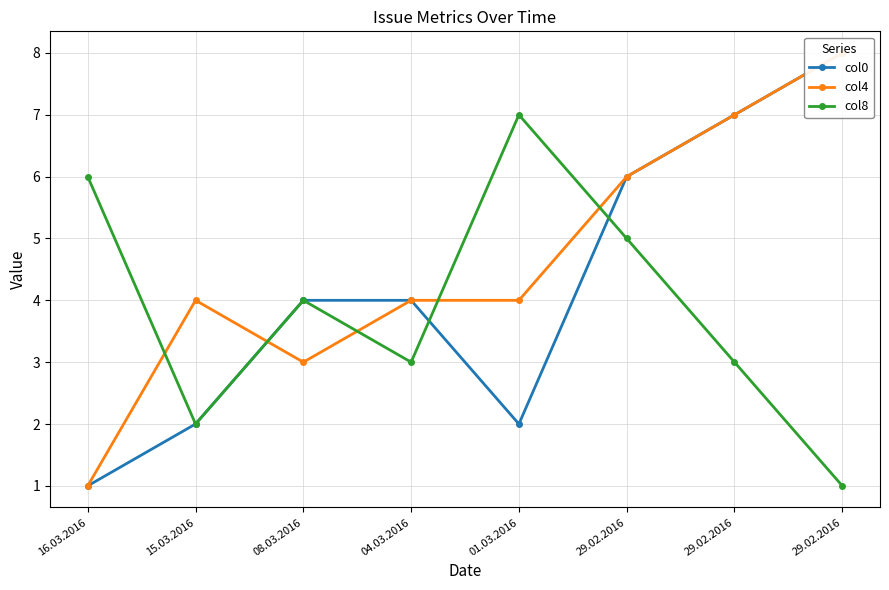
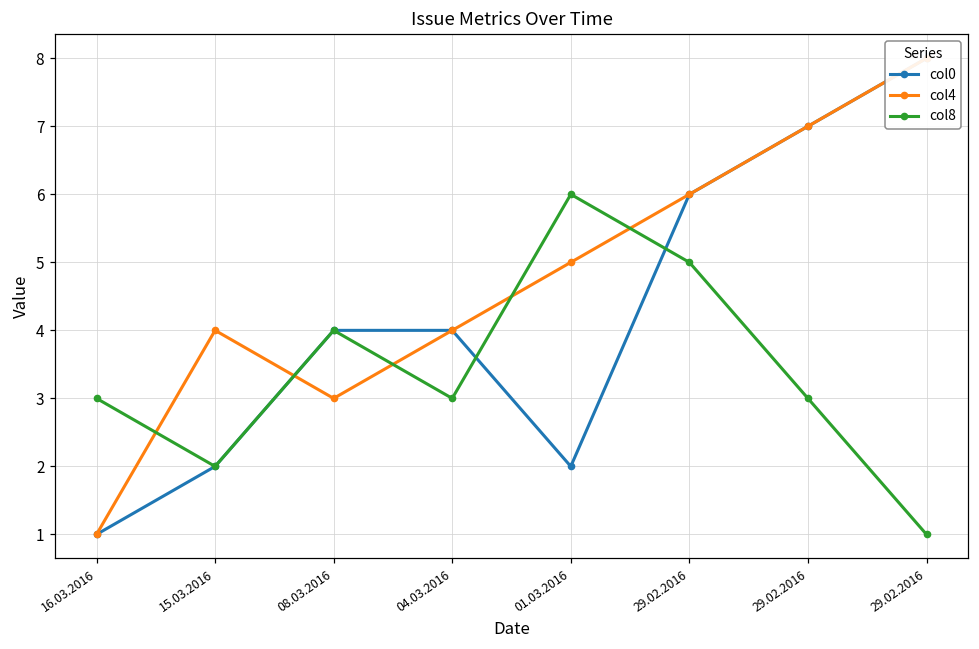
  {
    "col0": {
      "01.03.2016": 2
    },
    "col4": {
      "15.03.2016": 4,
      "08.03.2016": 3,
-     "01.03.2016": 4
+     "01.03.2016": 5
    },
    "col8": {
-     "16.03.2016": 6,
+     "16.03.2016": 3,
      "04.03.2016": 3,
-     "01.03.2016": 7
+     "01.03.2016": 6
    }
  }
